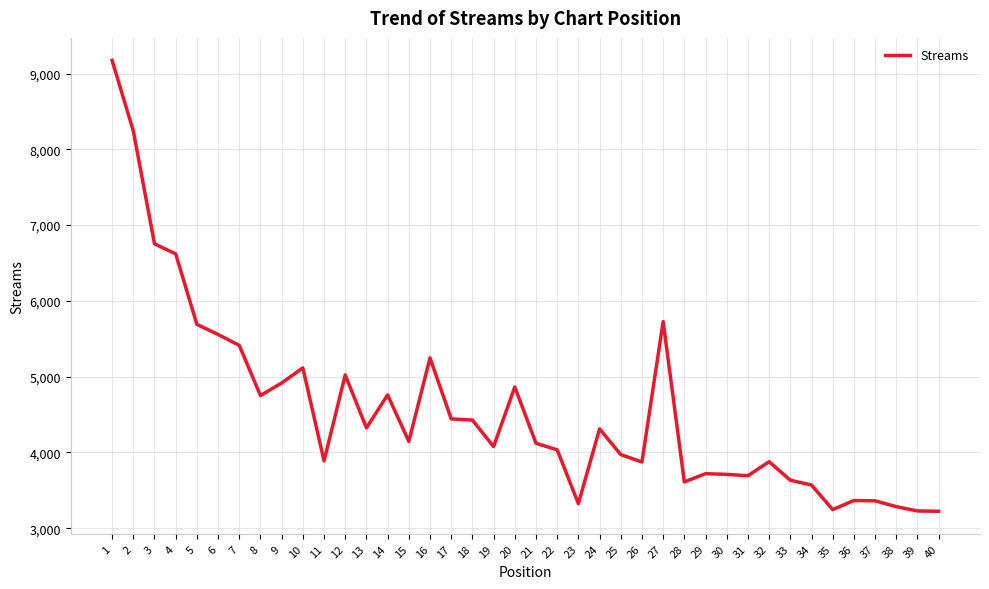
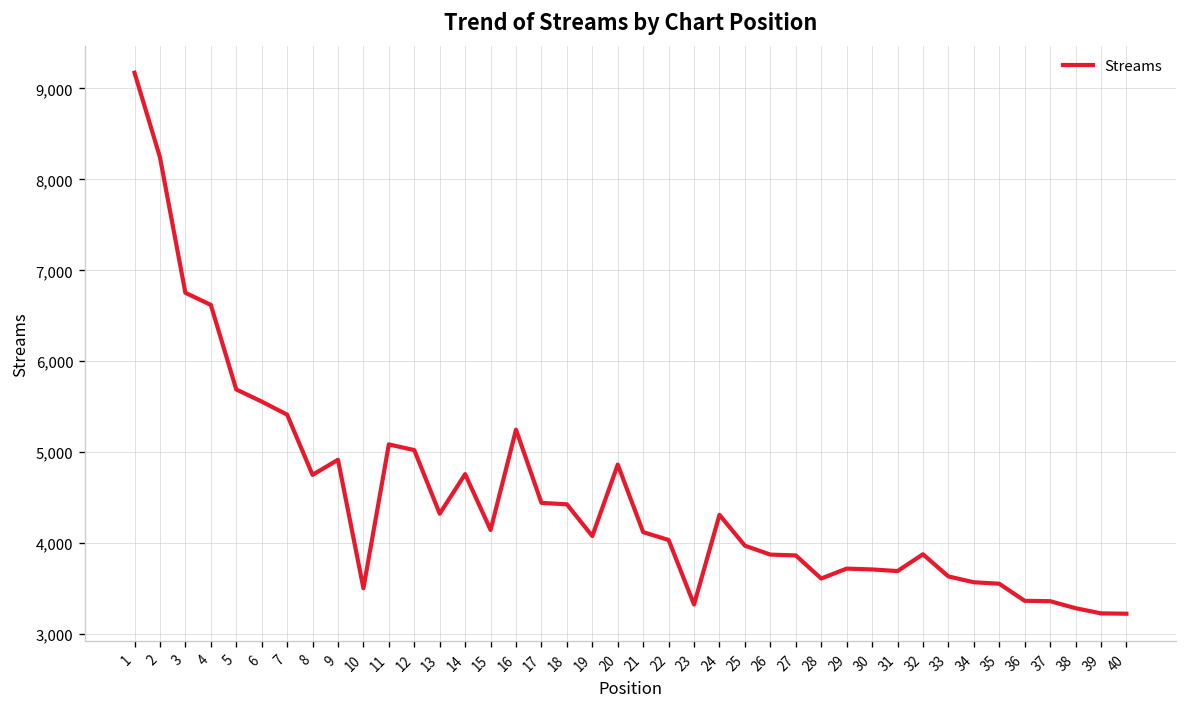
  {
    "1": "9,200",
    "2": "8,200",
    "3": "6,800",
    "4": "6,600",
    "5": "5,700",
    "6": "5,600",
    "7": "5,400",
    "8": "4,800",
    "9": "4,900",
-   "10": "5,100",
-   "11": "3,900",
+   "10": "3,500",
+   "11": "5,100",
    "12": "5,000",
    "13": "4,300",
    "14": "4,800",
    "15": "4,100",
    "16": "5,200",
    "17": "4,400",
    "18": "4,400",
    "19": "4,100",
    "20": "4,900",
    "21": "4,100",
    "22": "4,000",
    "23": "3,300",
    "24": "4,300",
    "25": "4,000",
    "26": "3,900",
-   "27": "5,700",
+   "27": "3,900",
    "28": "3,600",
    "29": "3,700",
    "30": "3,700",
    "31": "3,700",
    "32": "3,900",
    "33": "3,600",
    "34": "3,600",
-   "35": "3,200",
+   "35": "3,600",
    "36": "3,400",
    "37": "3,400",
    "38": "3,300",
    "39": "3,200",
    "40": "3,200"
  }
